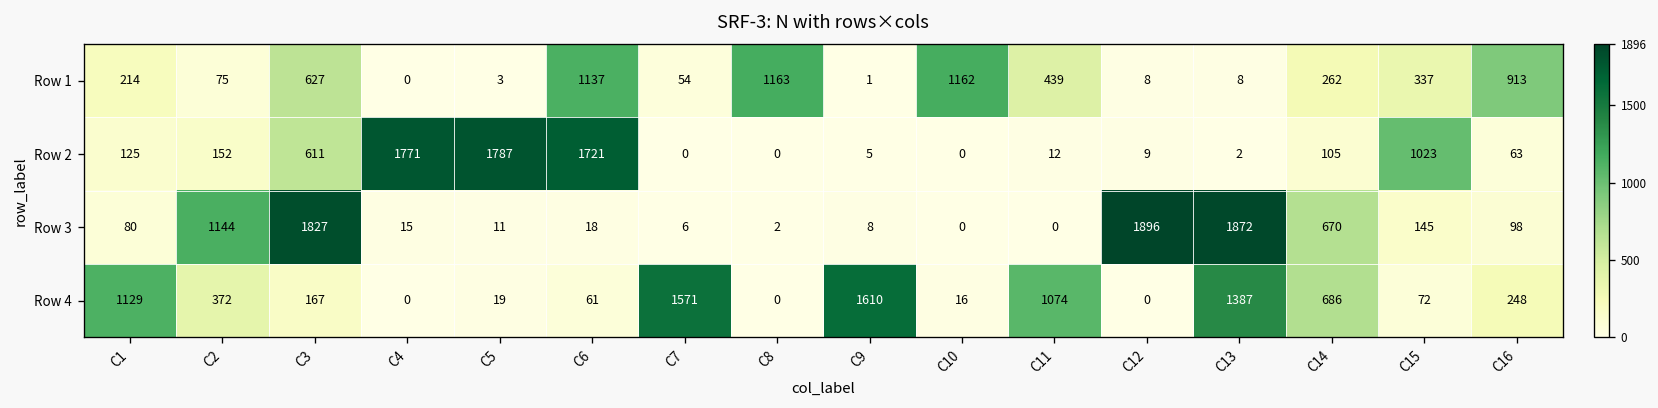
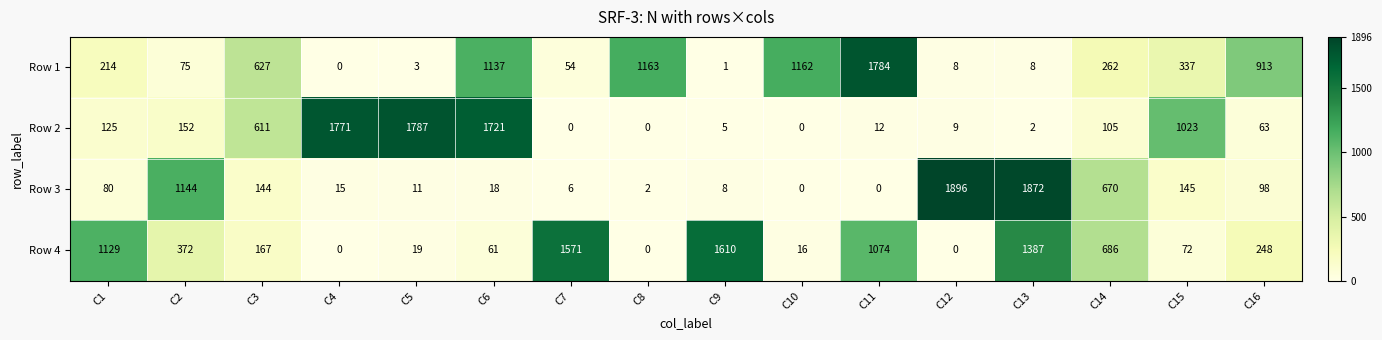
  {
    "Row 1": {
      "C1": 214,
      "C2": 75,
      "C3": 627,
      "C4": 0,
      "C5": 3,
      "C6": 1137,
      "C7": 54,
      "C8": 1163,
      "C9": 1,
      "C10": 1162,
-     "C11": 439,
+     "C11": 1784,
      "C12": 8,
      "C13": 8,
      "C14": 262,
      "C15": 337,
      "C16": 913
    },
    "Row 2": {
      "C1": 125,
      "C2": 152,
      "C3": 611,
      "C4": 1771,
      "C5": 1787,
      "C6": 1721,
      "C7": 0,
      "C8": 0,
      "C9": 5,
      "C10": 0,
      "C11": 12,
      "C12": 9,
      "C13": 2,
      "C14": 105,
      "C15": 1023,
      "C16": 63
    },
    "Row 3": {
      "C1": 80,
      "C2": 1144,
-     "C3": 1827,
+     "C3": 144,
      "C4": 15,
      "C5": 11,
      "C6": 18,
      "C7": 6,
      "C8": 2,
      "C9": 8,
      "C10": 0,
      "C11": 0,
      "C12": 1896,
      "C13": 1872,
      "C14": 670,
      "C15": 145,
      "C16": 98
    },
    "Row 4": {
      "C1": 1129,
      "C2": 372,
      "C3": 167,
      "C4": 0,
      "C5": 19,
      "C6": 61,
      "C7": 1571,
      "C8": 0,
      "C9": 1610,
      "C10": 16,
      "C11": 1074,
      "C12": 0,
      "C13": 1387,
      "C14": 686,
      "C15": 72,
      "C16": 248
    }
  }
